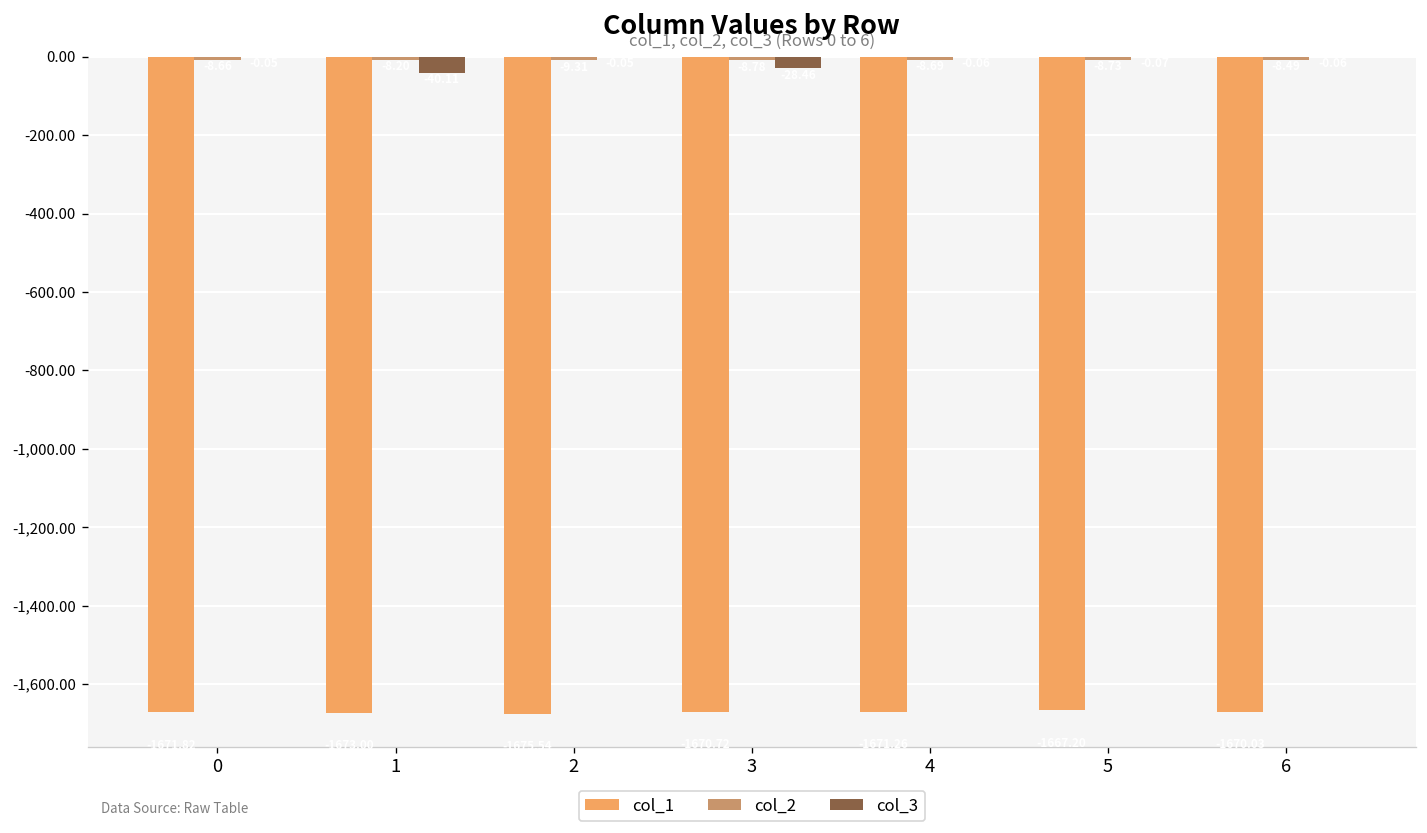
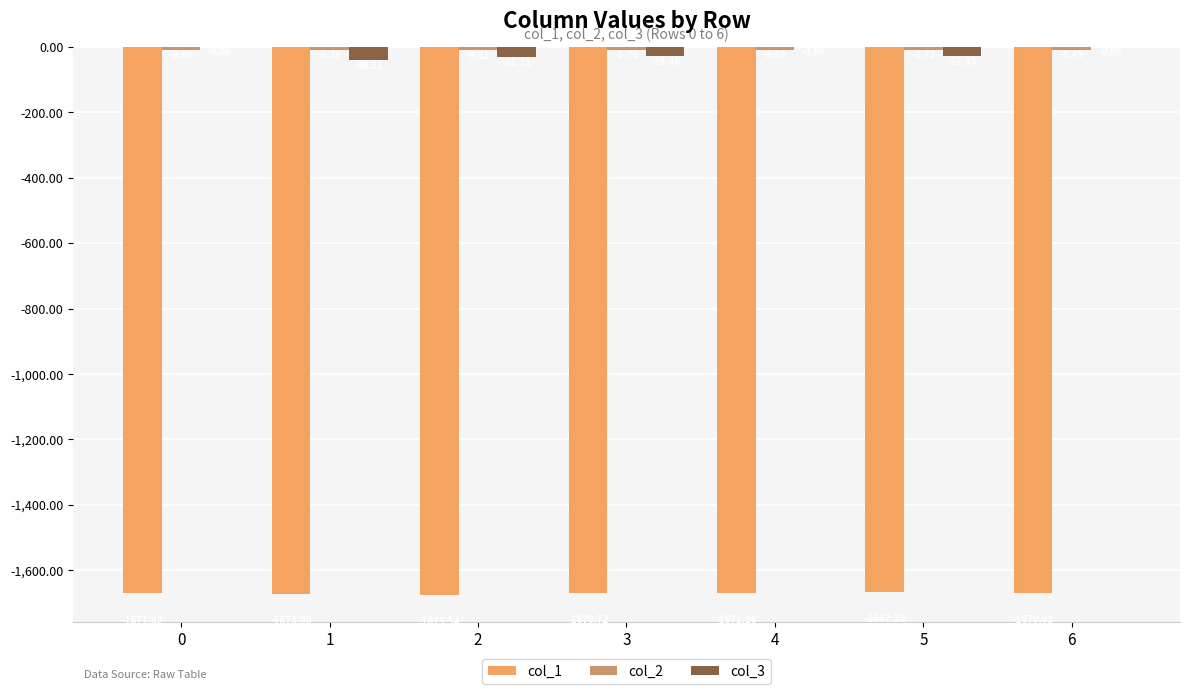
  {
    "col_3": {
      "1": -40,
-     "2": 0,
+     "2": -30,
      "3": -30,
-     "5": 0
+     "5": -30
    }
  }
